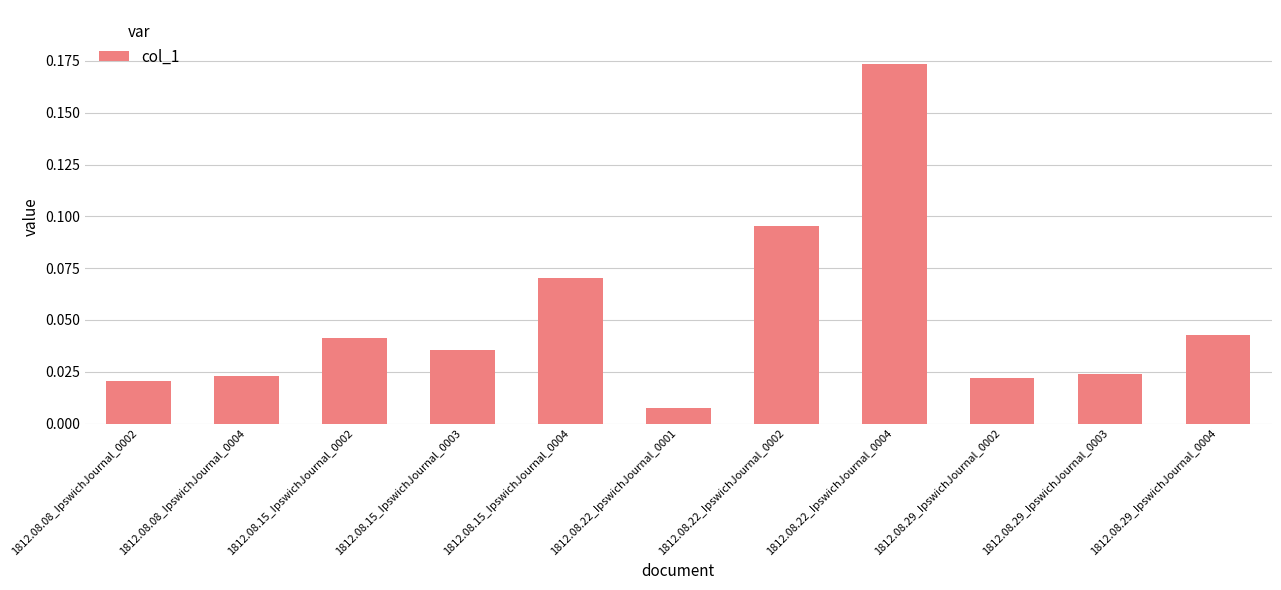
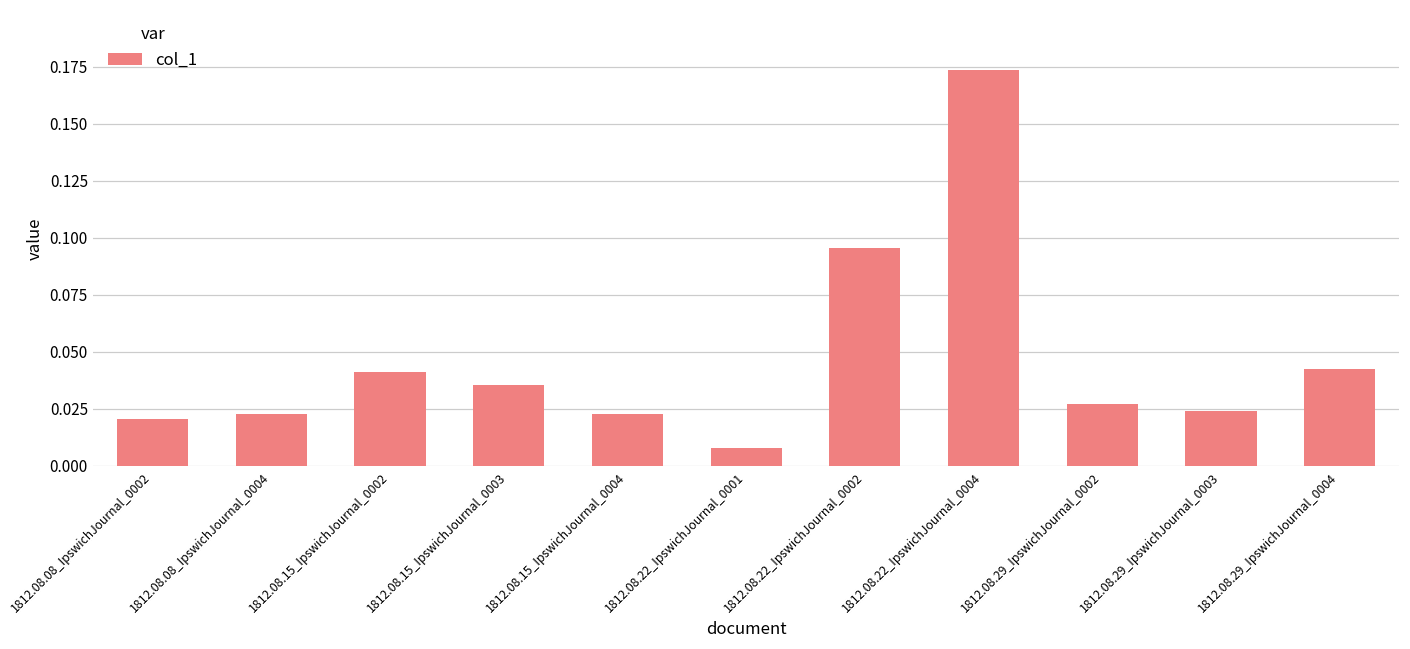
  {
    "1812.08.08_IpswichJournal_0002": 0.021,
    "1812.08.08_IpswichJournal_0004": 0.023,
    "1812.08.15_IpswichJournal_0002": 0.041,
    "1812.08.15_IpswichJournal_0003": 0.036,
-   "1812.08.15_IpswichJournal_0004": 0.070,
+   "1812.08.15_IpswichJournal_0004": 0.023,
    "1812.08.22_IpswichJournal_0001": 0.008,
    "1812.08.22_IpswichJournal_0002": 0.096,
    "1812.08.22_IpswichJournal_0004": 0.174,
-   "1812.08.29_IpswichJournal_0002": 0.022,
+   "1812.08.29_IpswichJournal_0002": 0.027,
    "1812.08.29_IpswichJournal_0003": 0.024,
    "1812.08.29_IpswichJournal_0004": 0.043
  }
